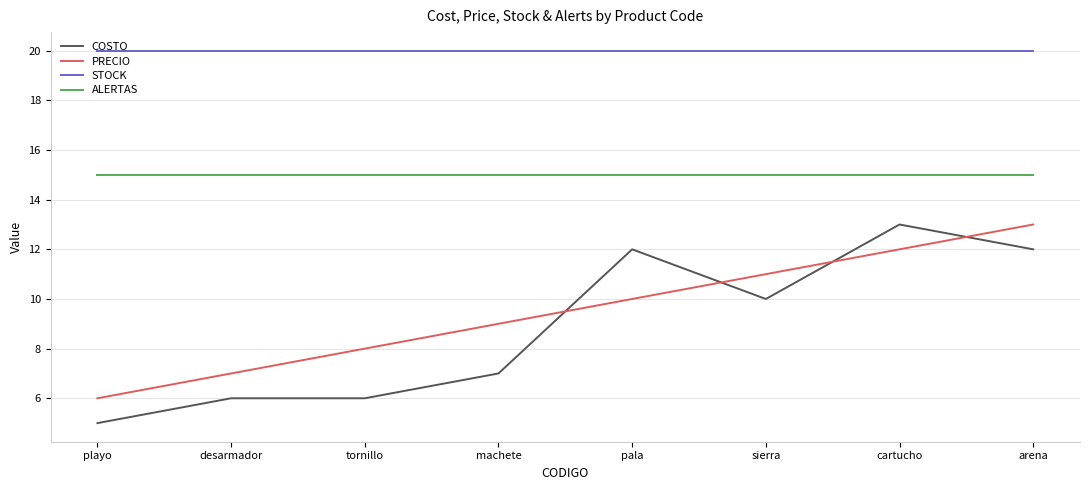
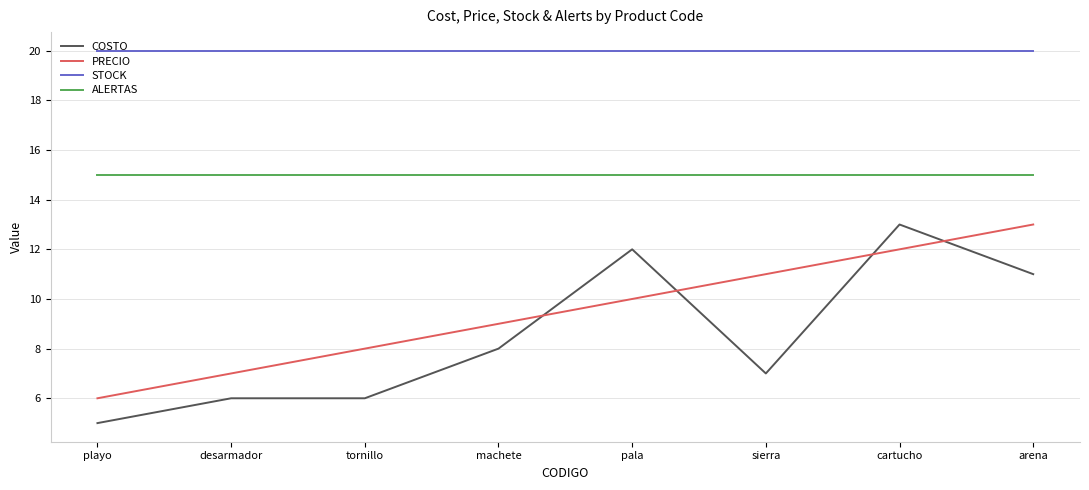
  {
    "COSTO": {
      "playo": 5,
      "desarmador": 6,
      "tornillo": 6,
-     "machete": 7,
+     "machete": 8,
      "pala": 12,
-     "sierra": 10,
+     "sierra": 7,
      "cartucho": 13,
-     "arena": 12
+     "arena": 11
    },
    "PRECIO": {
      "playo": 6,
      "desarmador": 7,
      "tornillo": 8,
      "machete": 9,
      "pala": 10,
      "sierra": 11,
      "cartucho": 12,
      "arena": 13
    },
    "STOCK": {
      "playo": 20,
      "desarmador": 20,
      "tornillo": 20,
      "machete": 20,
      "pala": 20,
      "sierra": 20,
      "cartucho": 20,
      "arena": 20
    },
    "ALERTAS": {
      "playo": 15,
      "desarmador": 15,
      "tornillo": 15,
      "machete": 15,
      "pala": 15,
      "sierra": 15,
      "cartucho": 15,
      "arena": 15
    }
  }
